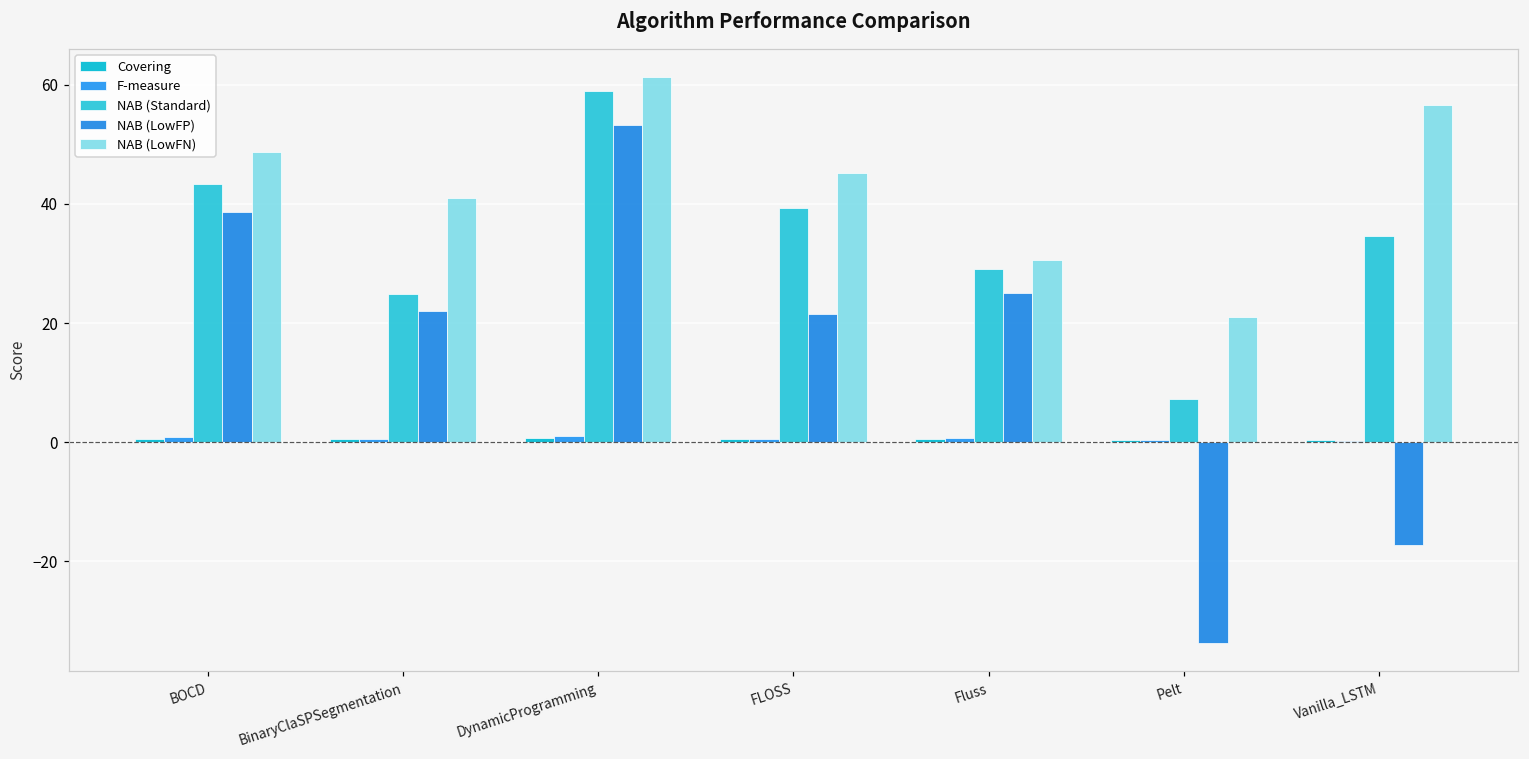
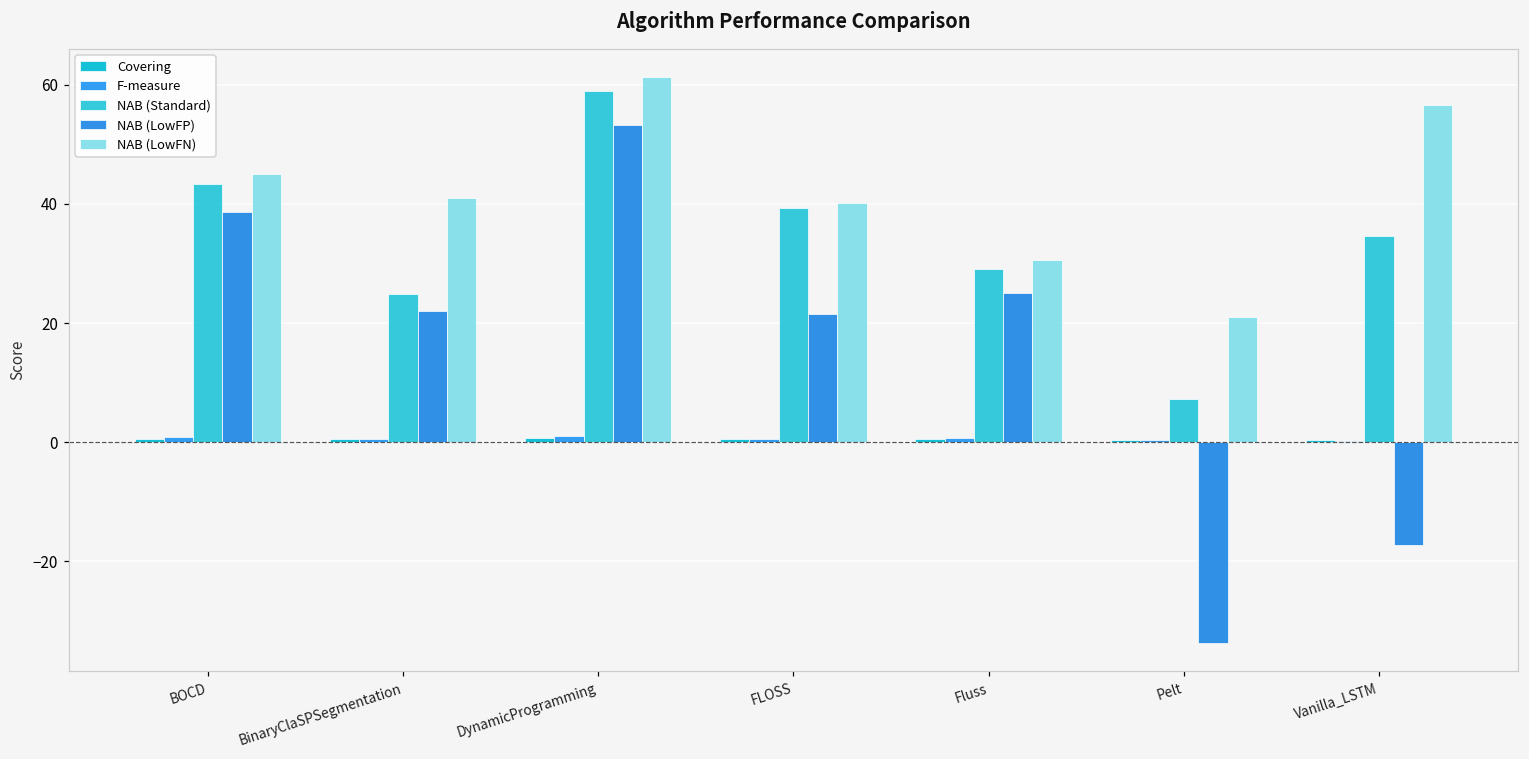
  {
    "NAB (LowFN)": {
-     "BOCD": 49,
+     "BOCD": 45,
      "BinaryClaSPSegmentation": 41,
      "DynamicProgramming": 61,
-     "FLOSS": 45,
+     "FLOSS": 40,
      "Fluss": 31,
      "Pelt": 21,
      "Vanilla_LSTM": 57
    }
  }
